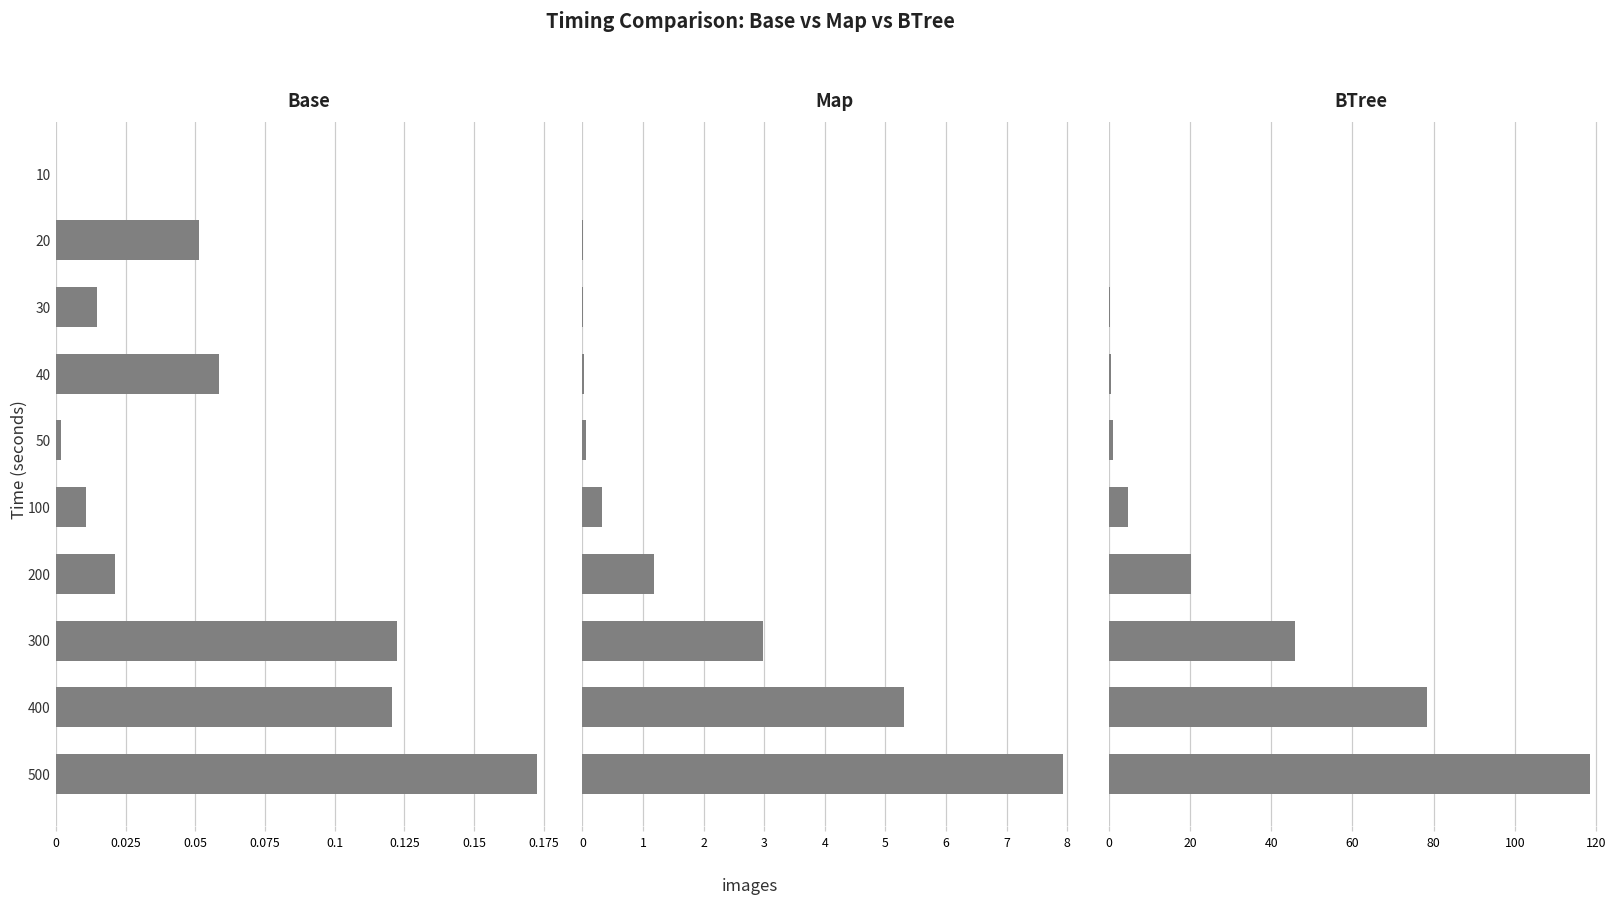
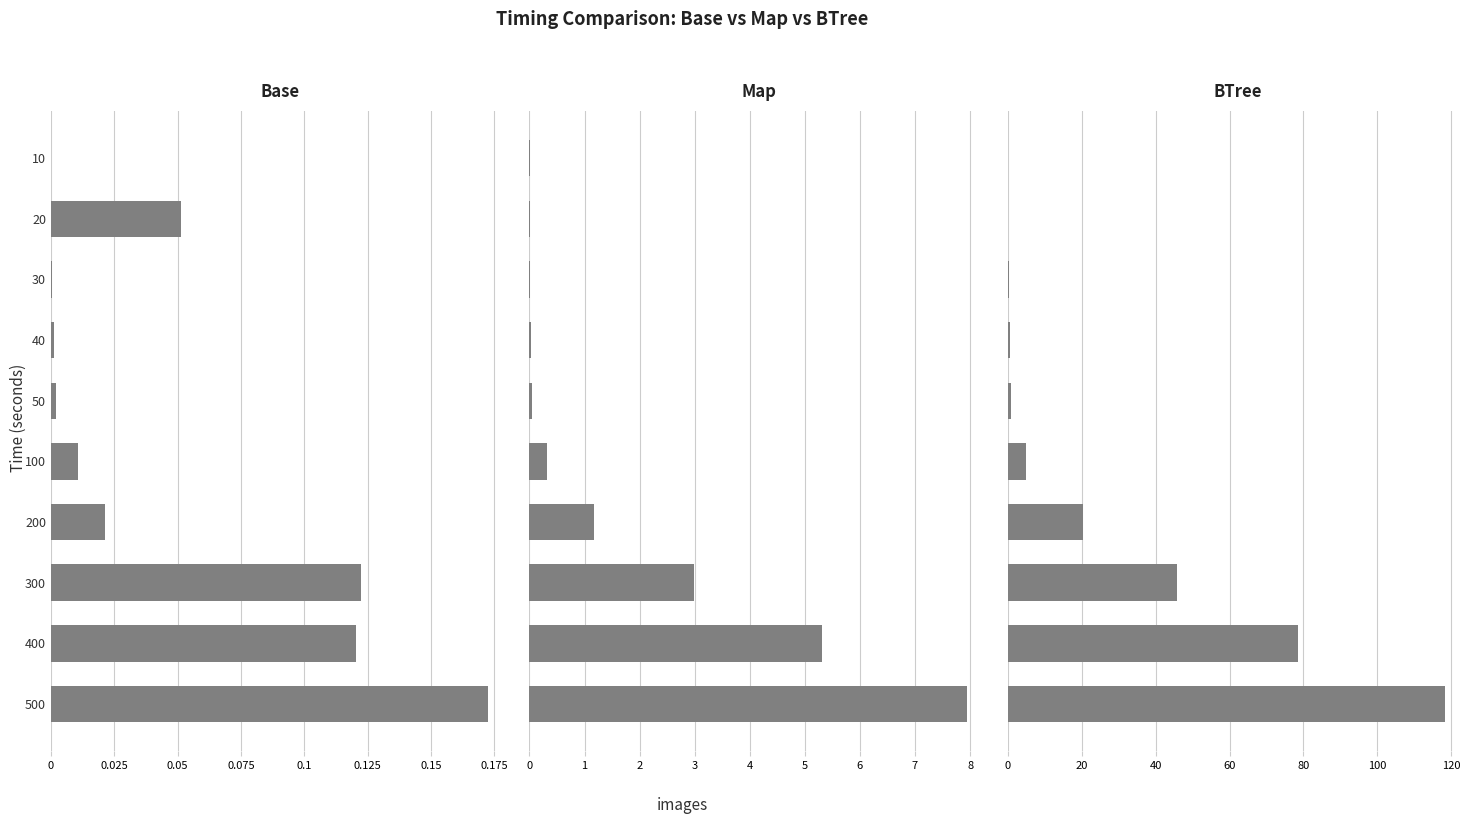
  {
    "Base": {
      "20": 0.051,
-     "30": 0.015,
-     "40": 0.058,
+     "30": 0.000,
+     "40": 0.001,
      "50": 0.002,
      "100": 0.011,
      "200": 0.021,
      "300": 0.122,
      "400": 0.120,
      "500": 0.172
    }
  }
